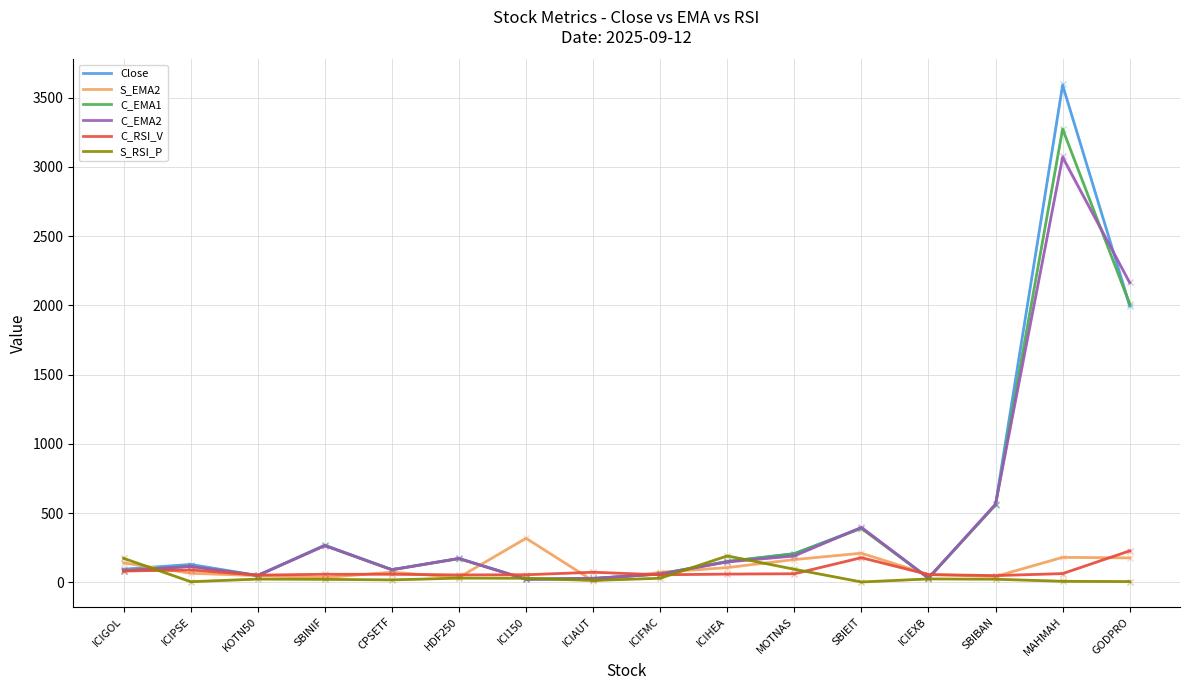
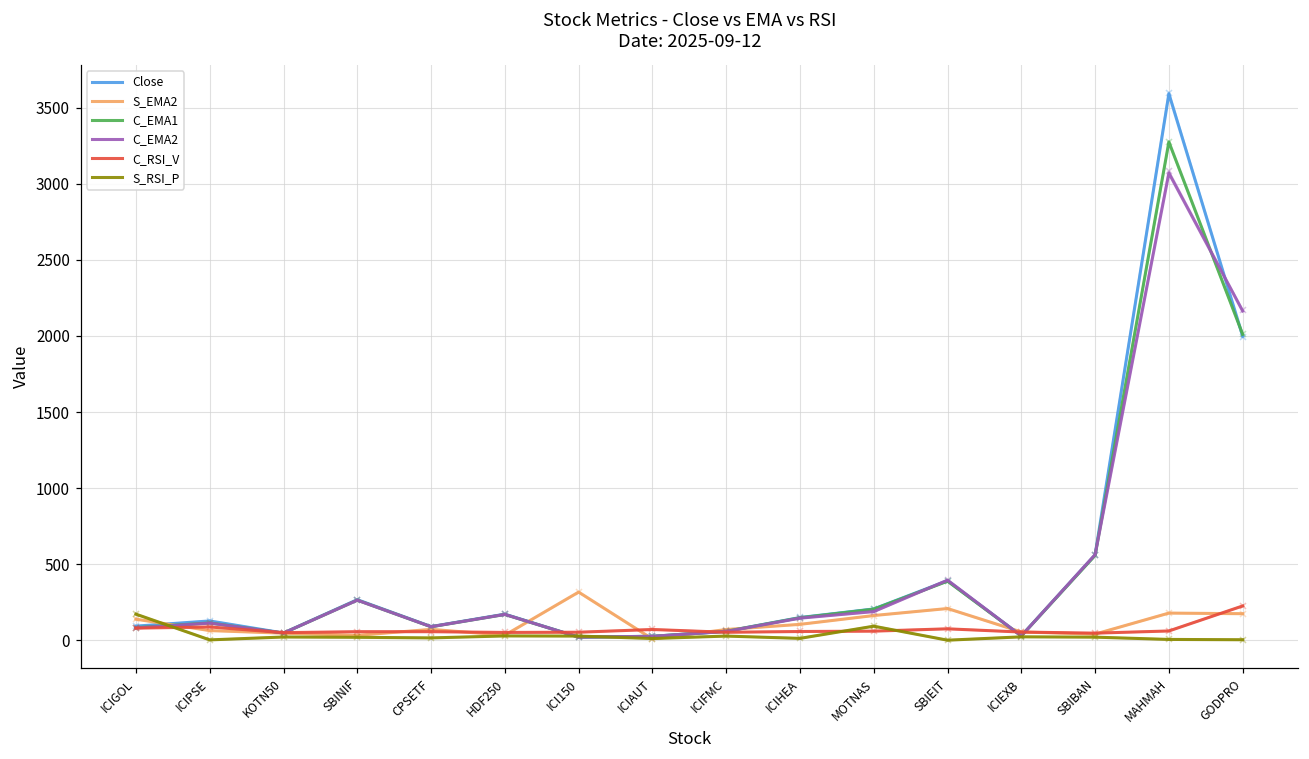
  {
    "S_EMA2": {
      "ICIGOL": 140,
      "ICIPSE": 70,
      "ICI150": 320,
      "ICIHEA": 110,
      "MOTNAS": 160,
      "SBIEIT": 210,
      "MAHMAH": 180,
      "GODPRO": 180
    },
    "C_RSI_V": {
      "ICIPSE": 90,
      "SBINIF": 60,
      "ICI150": 50,
      "ICIAUT": 70,
      "ICIHEA": 60,
      "MOTNAS": 60,
-     "SBIEIT": 180,
+     "SBIEIT": 80,
      "MAHMAH": 60,
      "GODPRO": 230
    },
    "S_RSI_P": {
      "ICIGOL": 170,
      "ICIPSE": 0,
      "KOTN50": 20,
      "CPSETF": 20,
      "ICIFMC": 30,
-     "ICIHEA": 190,
+     "ICIHEA": 10,
      "MOTNAS": 90,
      "SBIEIT": 0,
      "SBIBAN": 20,
      "MAHMAH": 10
    }
  }
